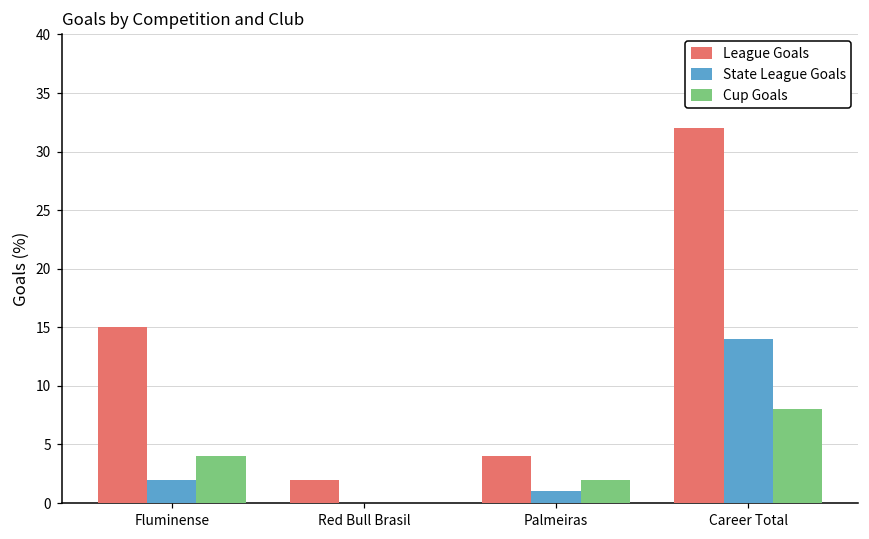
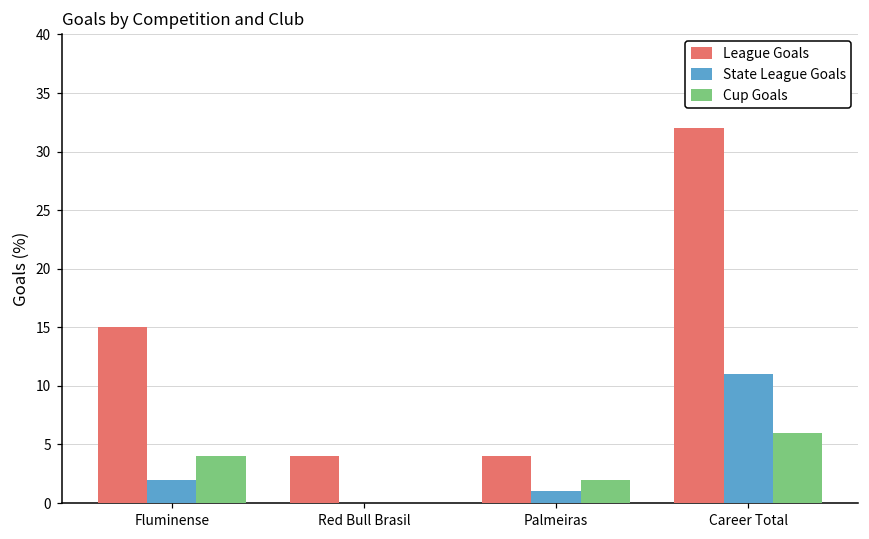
  {
    "League Goals": {
      "Fluminense": 15,
-     "Red Bull Brasil": 2,
+     "Red Bull Brasil": 4,
      "Palmeiras": 4,
      "Career Total": 32
    },
    "State League Goals": {
      "Fluminense": 2,
      "Red Bull Brasil": 0,
      "Palmeiras": 1,
-     "Career Total": 14
+     "Career Total": 11
    },
    "Cup Goals": {
      "Fluminense": 4,
      "Red Bull Brasil": 0,
      "Palmeiras": 2,
-     "Career Total": 8
+     "Career Total": 6
    }
  }
